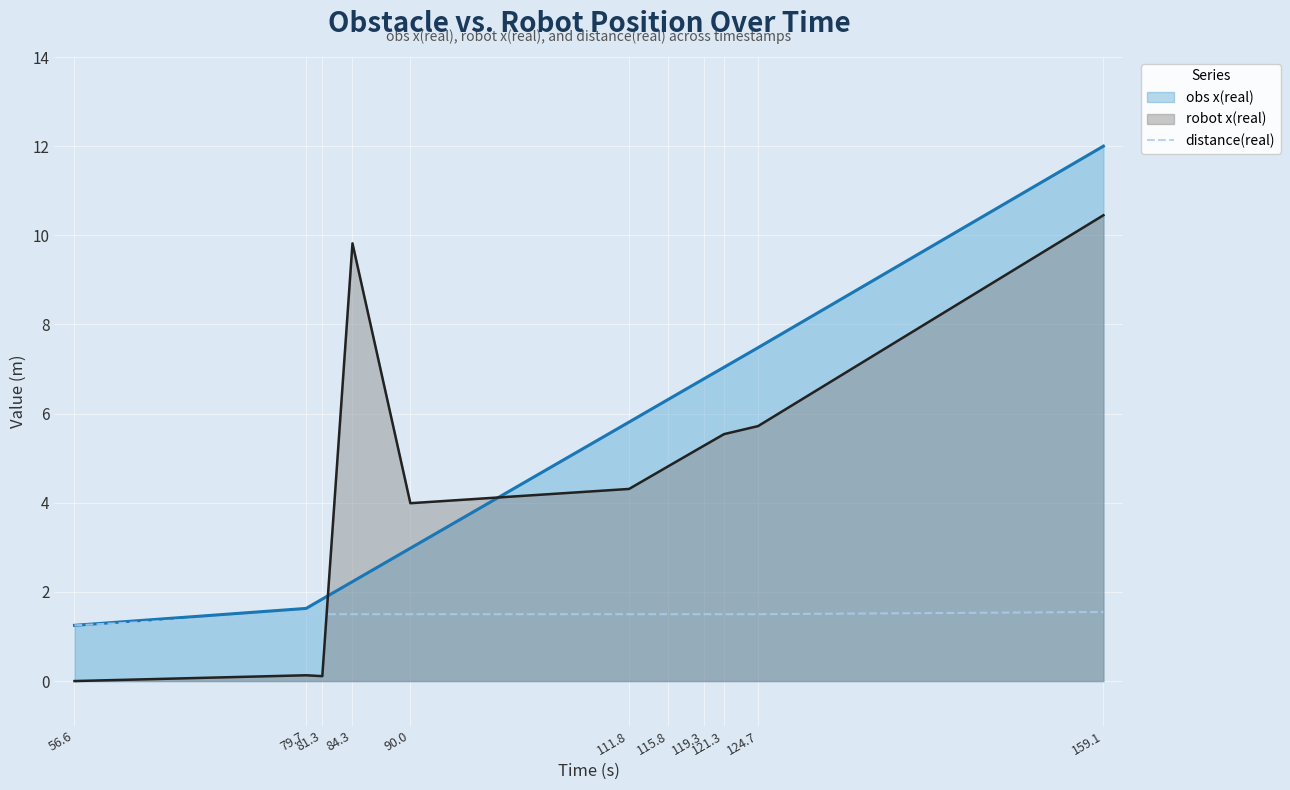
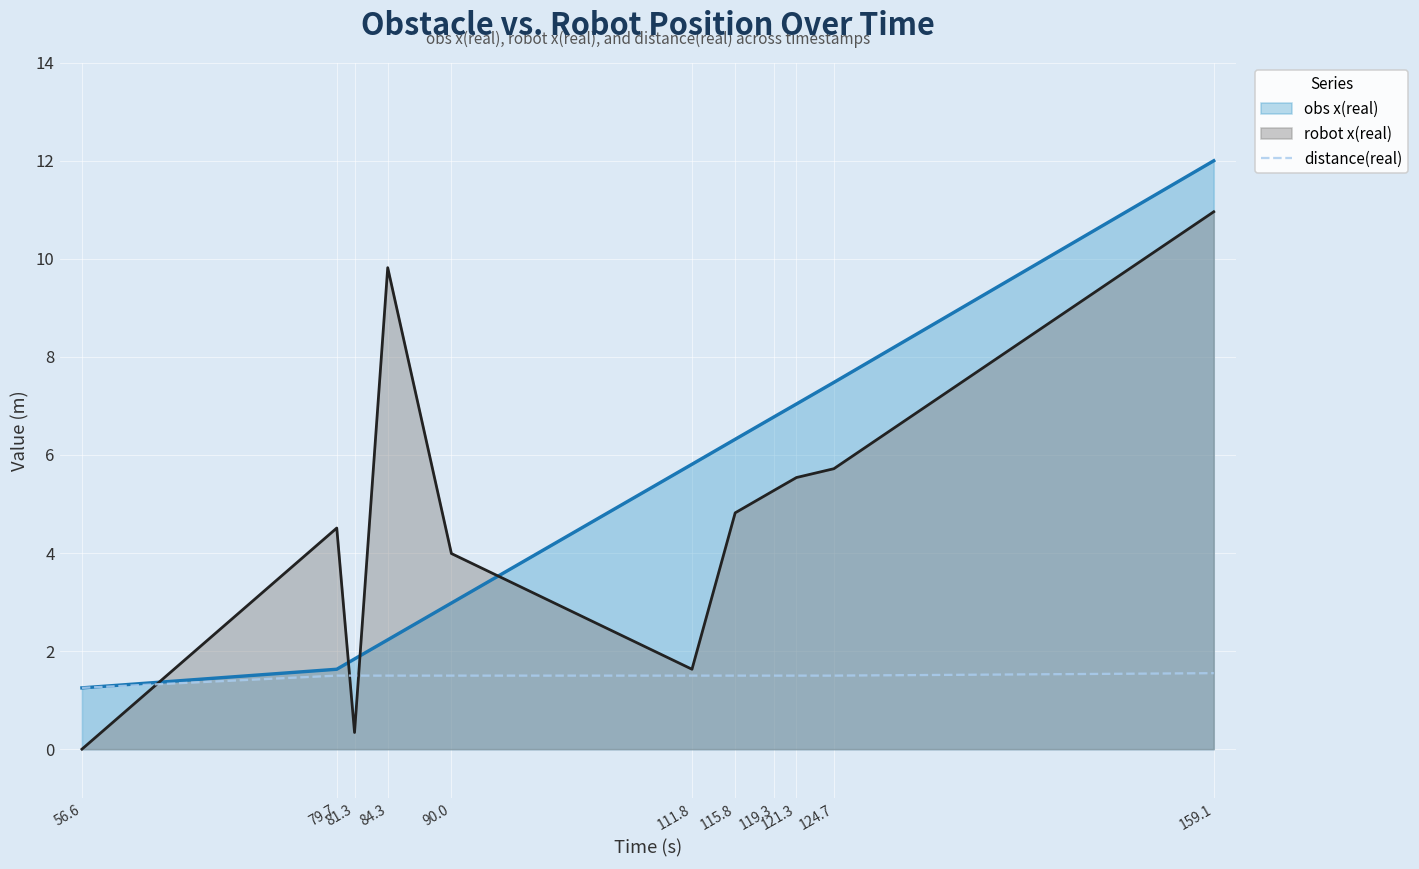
  {
    "robot x(real)": {
      "56.6": 0.0,
-     "79.7": 0.1,
-     "81.3": 0.1,
+     "79.7": 4.5,
+     "81.3": 0.3,
      "84.3": 9.8,
      "90.0": 4.0,
-     "111.8": 4.3,
+     "111.8": 1.6,
      "115.8": 4.8,
      "119.3": 5.3,
      "121.3": 5.5,
      "124.7": 5.7,
-     "159.1": 10.5
+     "159.1": 11.0
    }
  }
